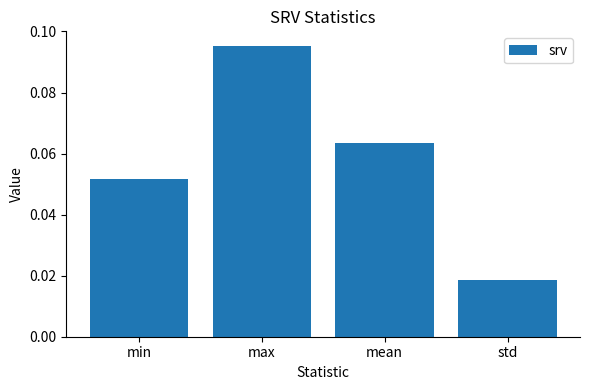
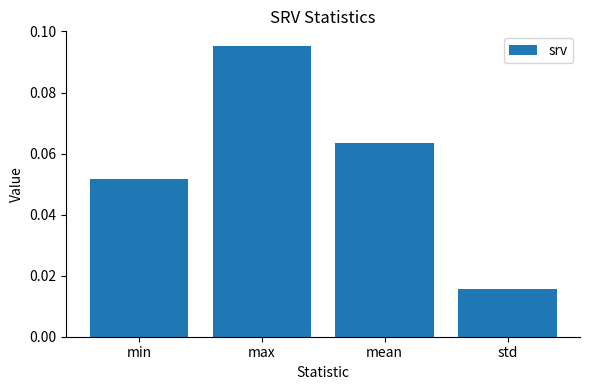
  {
    "min": 0.052,
    "max": 0.095,
    "mean": 0.064,
-   "std": 0.019
+   "std": 0.016
  }
